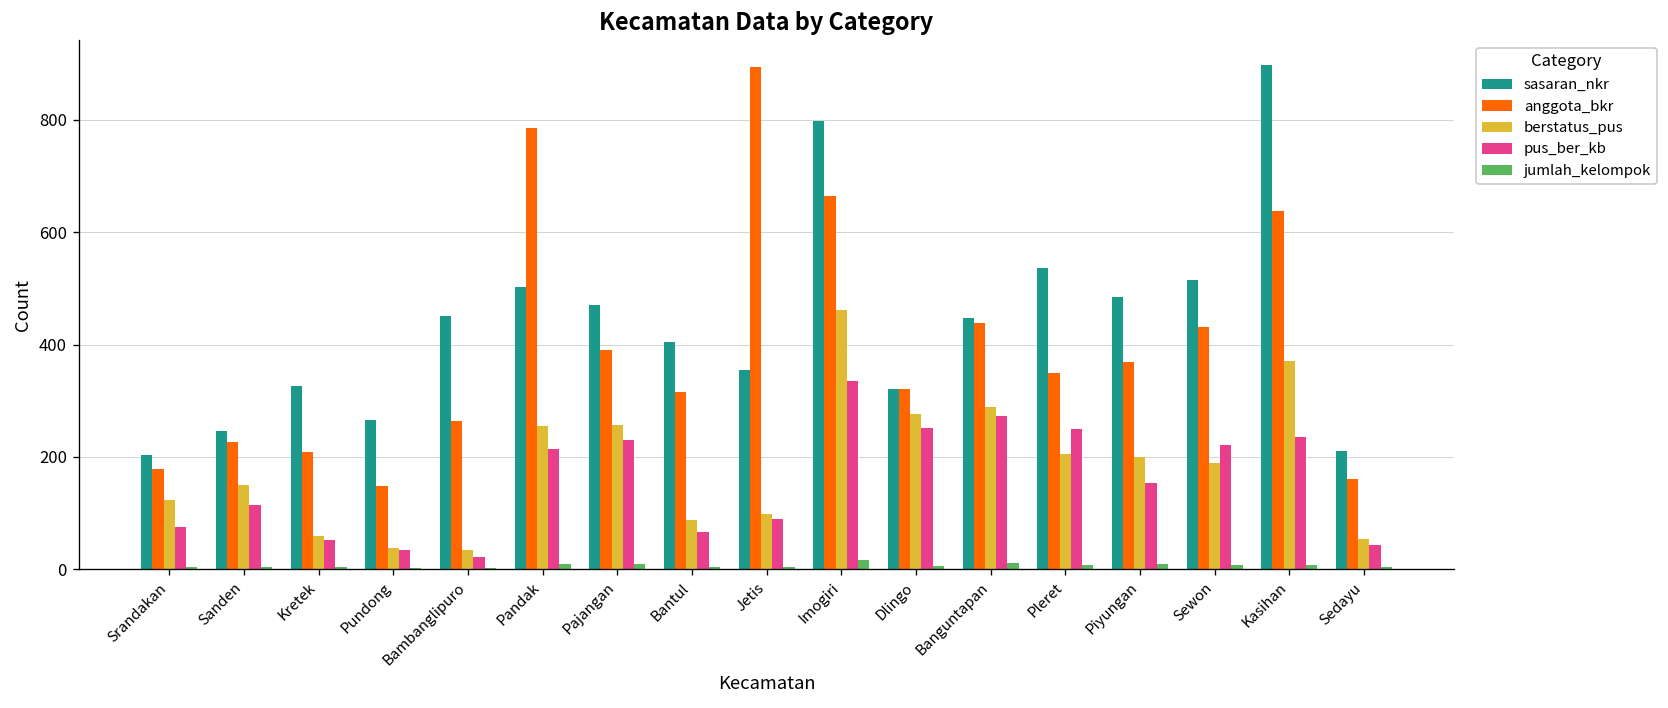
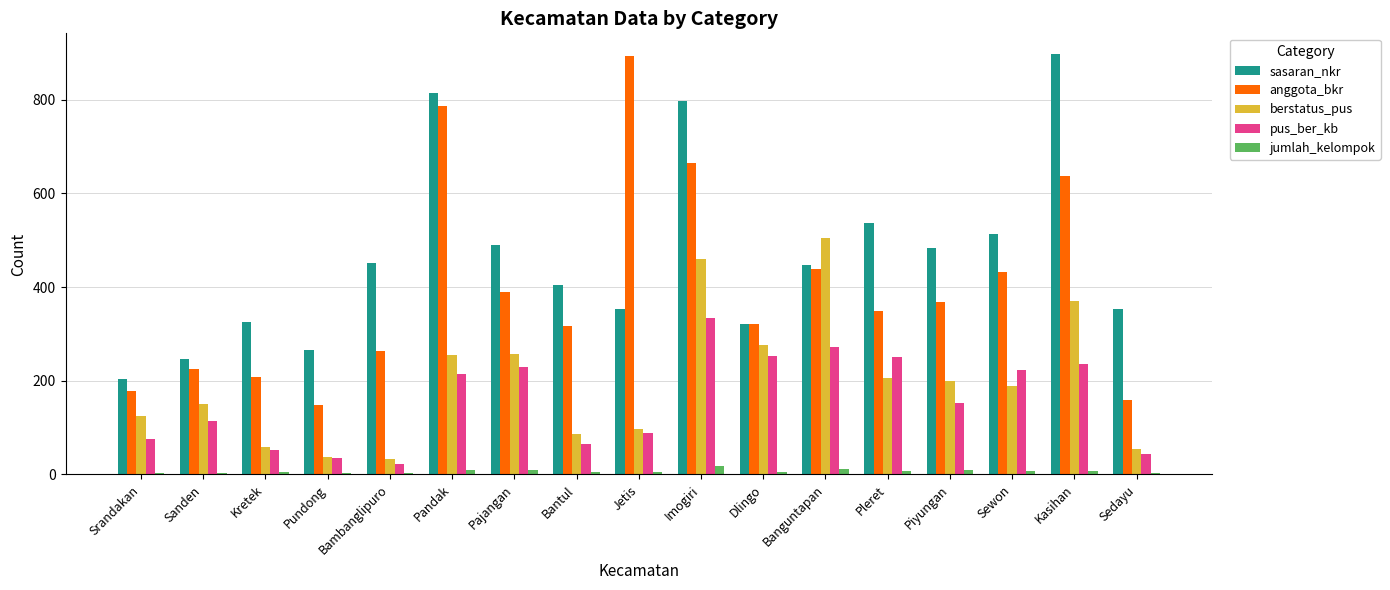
  {
    "sasaran_nkr": {
      "Srandakan": 200,
      "Sanden": 250,
      "Kretek": 330,
      "Pundong": 270,
      "Bambanglipuro": 450,
-     "Pandak": 500,
-     "Pajangan": 470,
+     "Pandak": 810,
+     "Pajangan": 490,
      "Bantul": 400,
      "Jetis": 350,
      "Imogiri": 800,
      "Dlingo": 320,
      "Banguntapan": 450,
      "Pleret": 540,
      "Piyungan": 480,
      "Sewon": 510,
      "Kasihan": 900,
-     "Sedayu": 210
+     "Sedayu": 350
    },
    "anggota_bkr": {
      "Srandakan": 180,
      "Sanden": 230,
      "Kretek": 210,
      "Pundong": 150,
      "Bambanglipuro": 260,
      "Pandak": 790,
      "Pajangan": 390,
      "Bantul": 320,
      "Jetis": 890,
      "Imogiri": 670,
      "Dlingo": 320,
      "Banguntapan": 440,
      "Pleret": 350,
      "Piyungan": 370,
      "Sewon": 430,
      "Kasihan": 640,
      "Sedayu": 160
    },
    "berstatus_pus": {
      "Srandakan": 120,
      "Sanden": 150,
      "Kretek": 60,
      "Pundong": 40,
      "Bambanglipuro": 30,
      "Pandak": 260,
      "Pajangan": 260,
      "Bantul": 90,
      "Jetis": 100,
      "Imogiri": 460,
      "Dlingo": 280,
-     "Banguntapan": 290,
+     "Banguntapan": 500,
      "Pleret": 210,
      "Piyungan": 200,
      "Sewon": 190,
      "Kasihan": 370,
      "Sedayu": 50
    },
    "pus_ber_kb": {
      "Srandakan": 80,
      "Sanden": 120,
      "Kretek": 50,
      "Pundong": 40,
      "Bambanglipuro": 20,
      "Pandak": 220,
      "Pajangan": 230,
      "Bantul": 70,
      "Jetis": 90,
      "Imogiri": 340,
      "Dlingo": 250,
      "Banguntapan": 270,
      "Pleret": 250,
      "Piyungan": 150,
      "Sewon": 220,
      "Kasihan": 240,
      "Sedayu": 40
    },
    "jumlah_kelompok": {
      "Pandak": 10,
      "Pajangan": 10,
      "Imogiri": 20,
      "Dlingo": 10,
      "Banguntapan": 10,
      "Pleret": 10,
      "Piyungan": 10,
      "Sewon": 10,
      "Kasihan": 10
    }
  }
